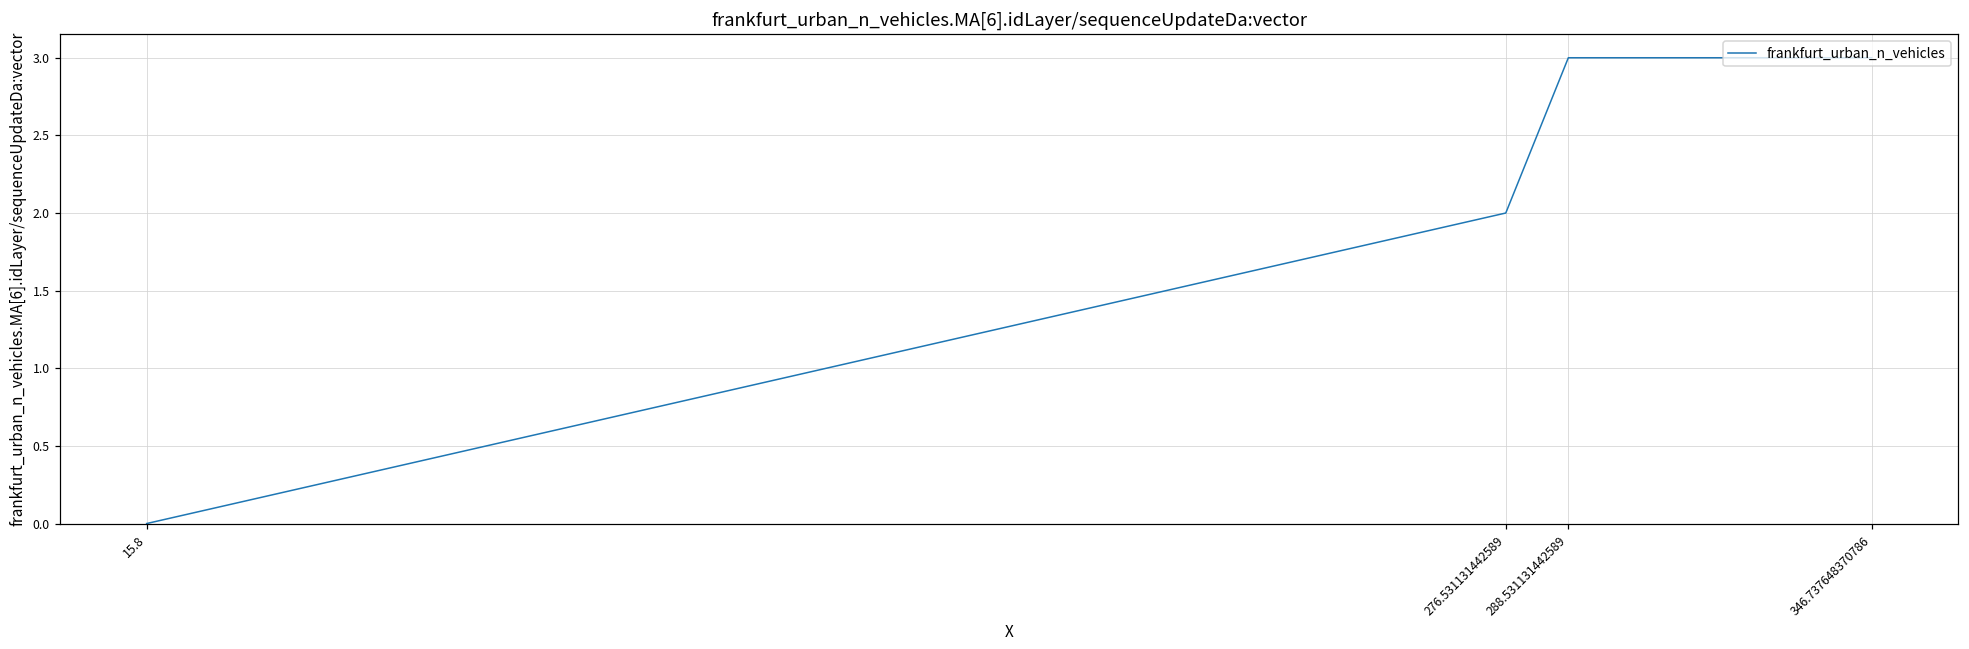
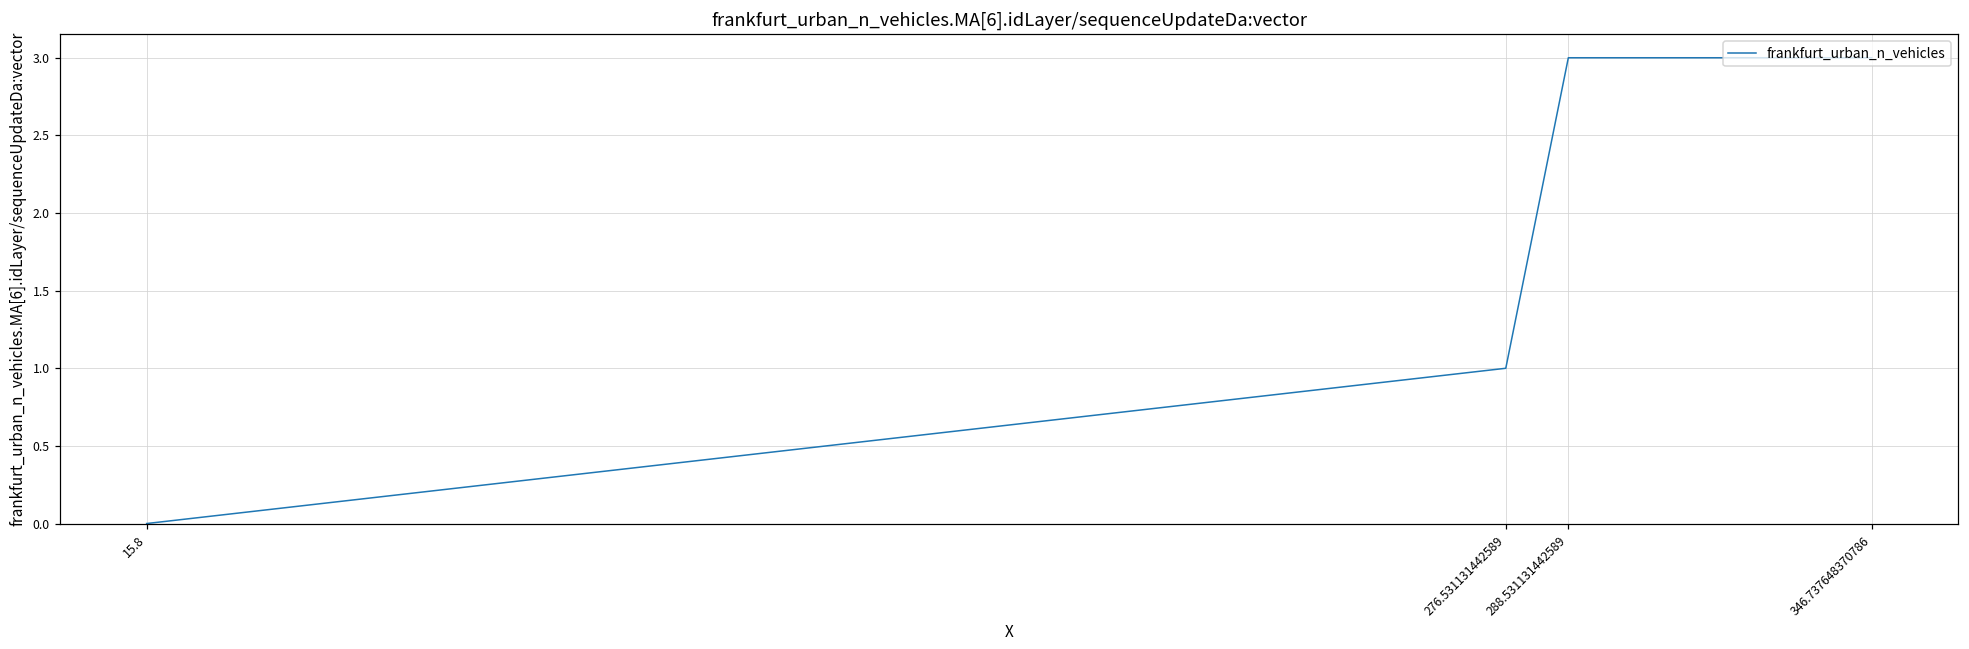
  {
    "15.8": 0,
-   "276.531131442589": 2,
+   "276.531131442589": 1,
    "288.531131442589": 3
  }
